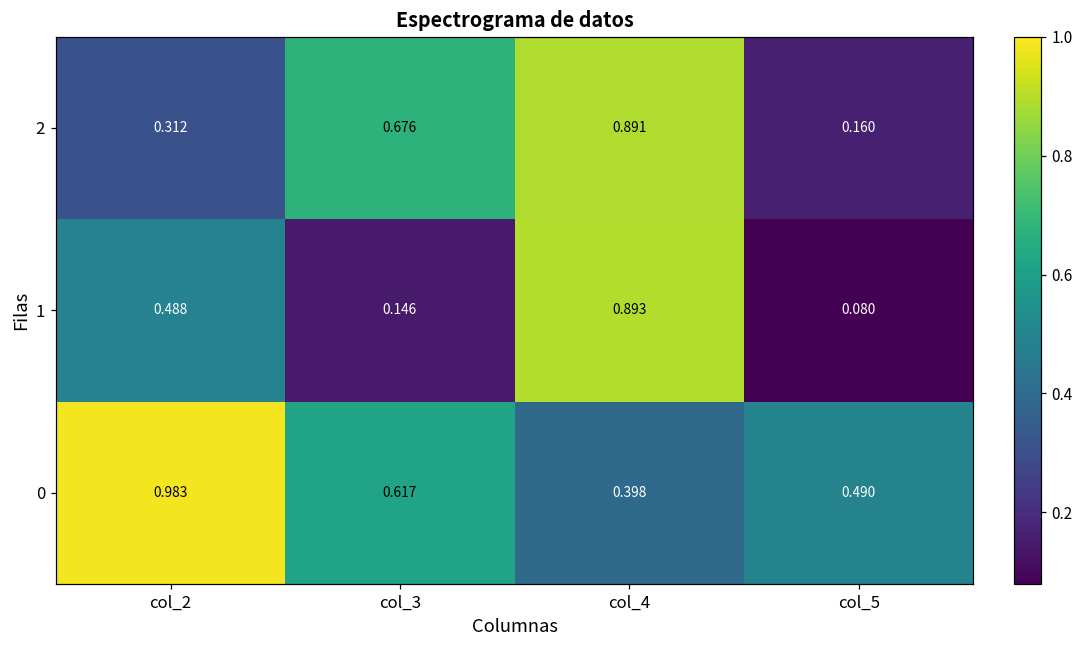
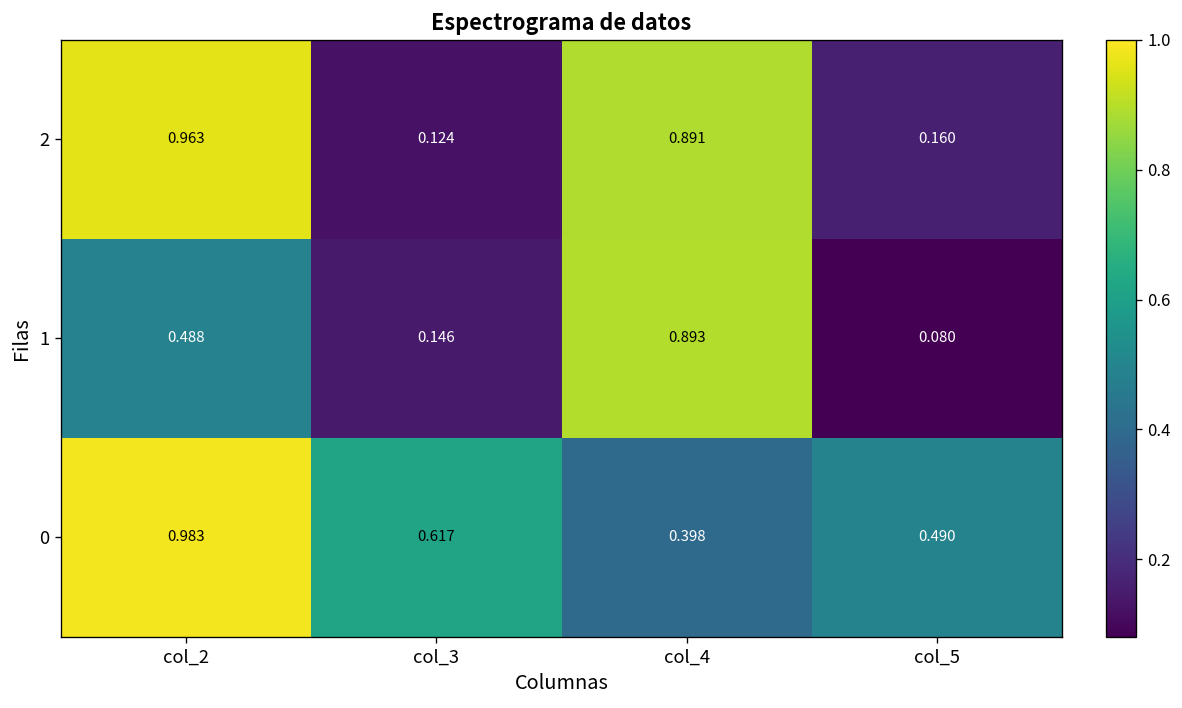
  {
    "2": {
-     "col_2": 0.312,
-     "col_3": 0.676,
+     "col_2": 0.963,
+     "col_3": 0.124,
      "col_4": 0.891,
      "col_5": 0.160
    },
    "1": {
      "col_2": 0.488,
      "col_3": 0.146,
      "col_4": 0.893,
      "col_5": 0.080
    },
    "0": {
      "col_2": 0.983,
      "col_3": 0.617,
      "col_4": 0.398,
      "col_5": 0.490
    }
  }
